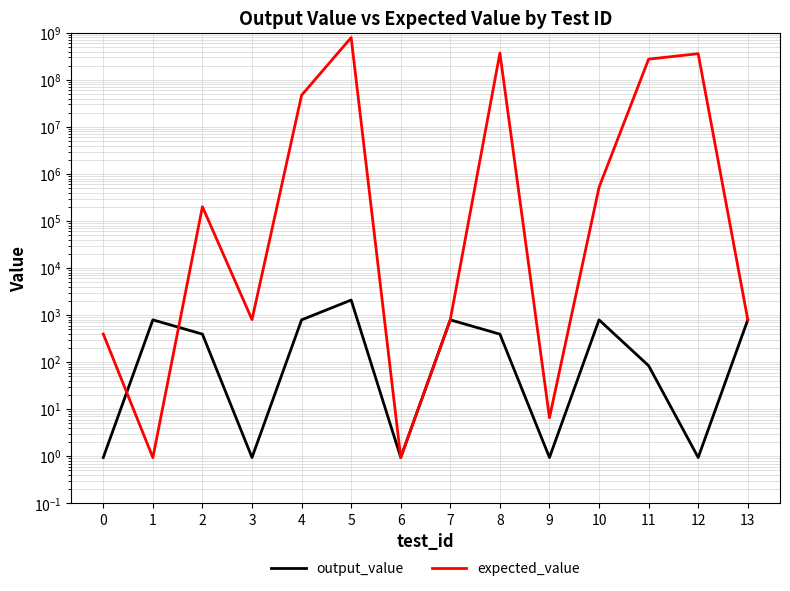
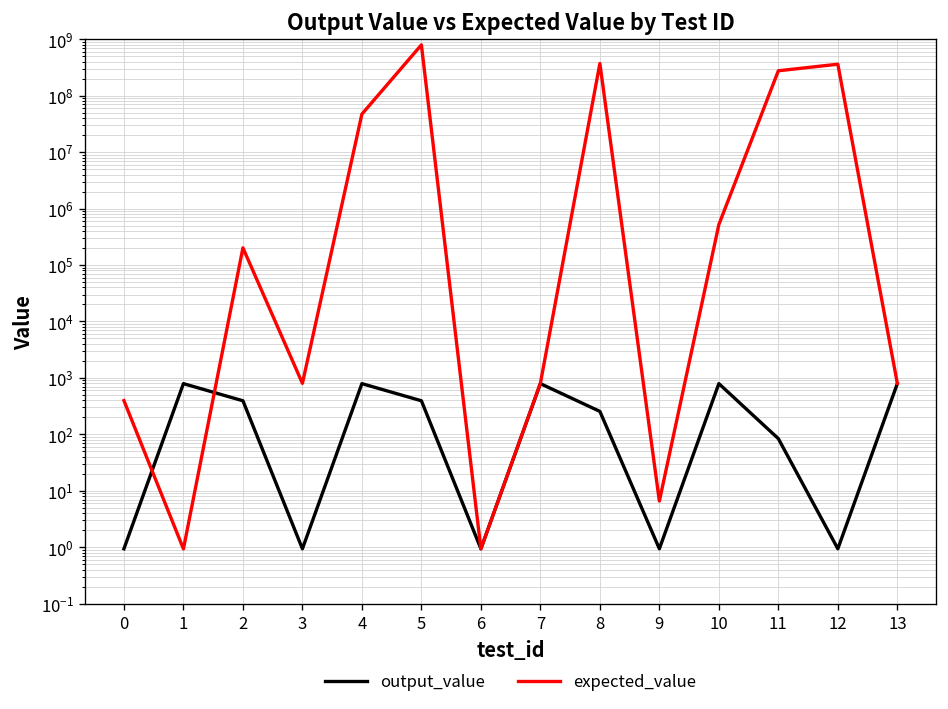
  {
    "output_value": {
      "0": 1,
      "1": 800,
      "2": 400,
      "3": 1,
      "4": 800,
-     "5": 2000,
-     "8": 400,
+     "5": 400,
+     "8": 300,
      "9": 1,
      "10": 800,
      "11": 80,
      "12": 1
    },
    "expected_value": {
      "0": 400,
      "1": 1,
      "2": 200000,
      "3": 800,
      "4": 50000000,
      "5": 800000000,
      "8": 400000000,
      "9": 7,
      "10": 500000,
      "11": 300000000,
      "12": 400000000
    }
  }
